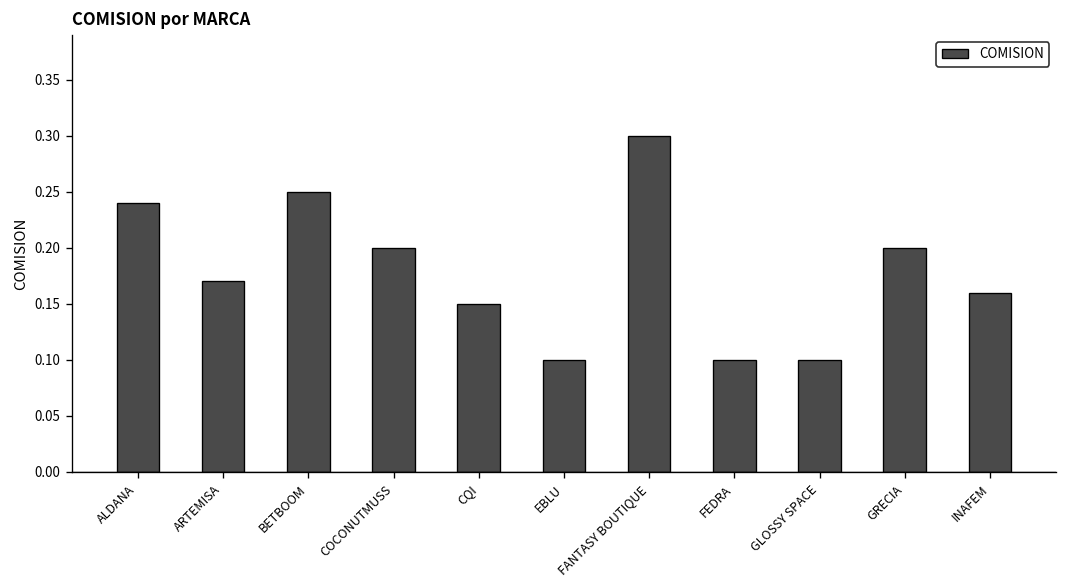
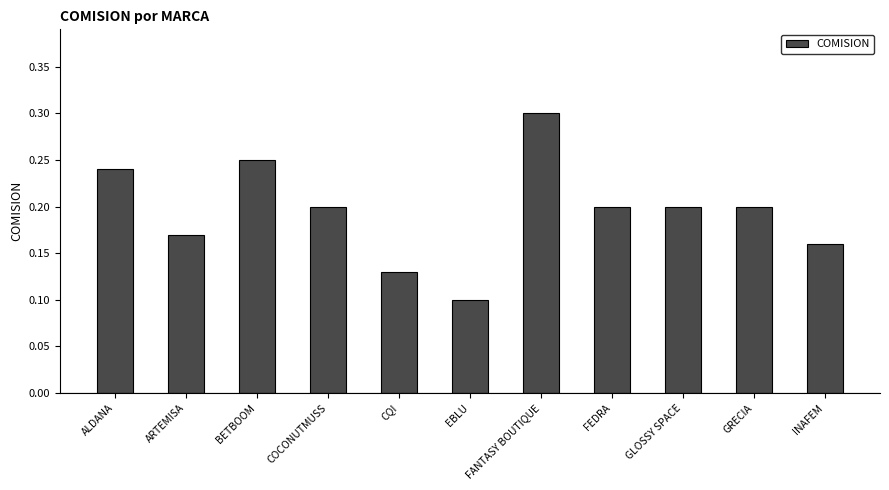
  {
    "ALDANA": 0.24,
    "ARTEMISA": 0.17,
    "BETBOOM": 0.25,
    "COCONUTMUSS": 0.20,
-   "CQI": 0.15,
+   "CQI": 0.13,
    "EBLU": 0.10,
    "FANTASY BOUTIQUE": 0.30,
-   "FEDRA": 0.1,
-   "GLOSSY SPACE": 0.1,
+   "FEDRA": 0.2,
+   "GLOSSY SPACE": 0.2,
    "GRECIA": 0.20,
    "INAFEM": 0.16
  }
